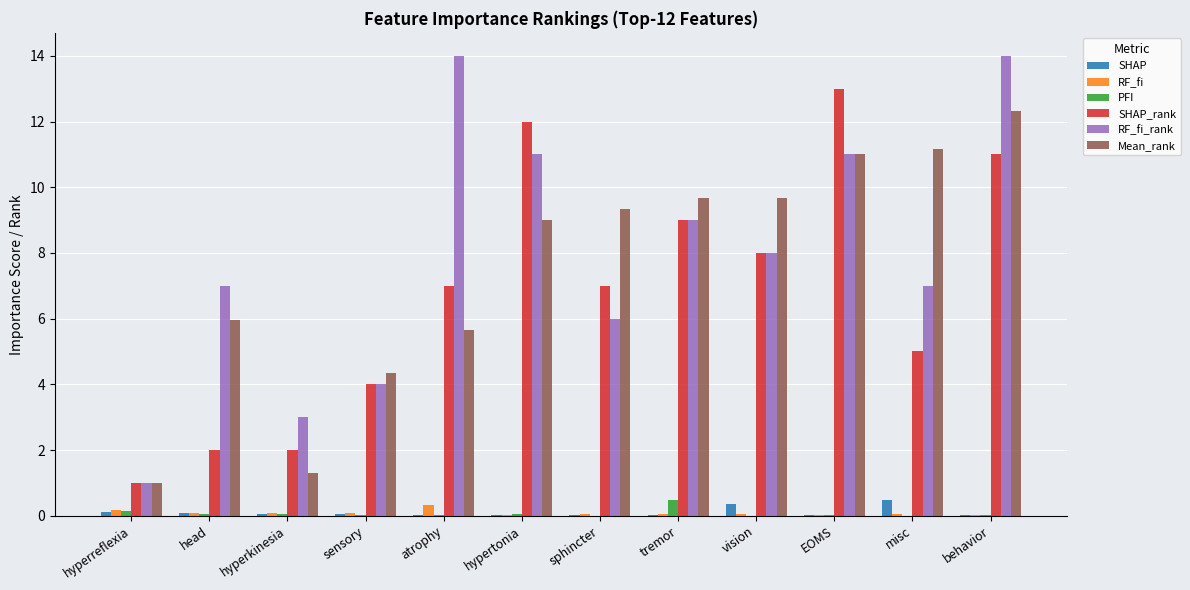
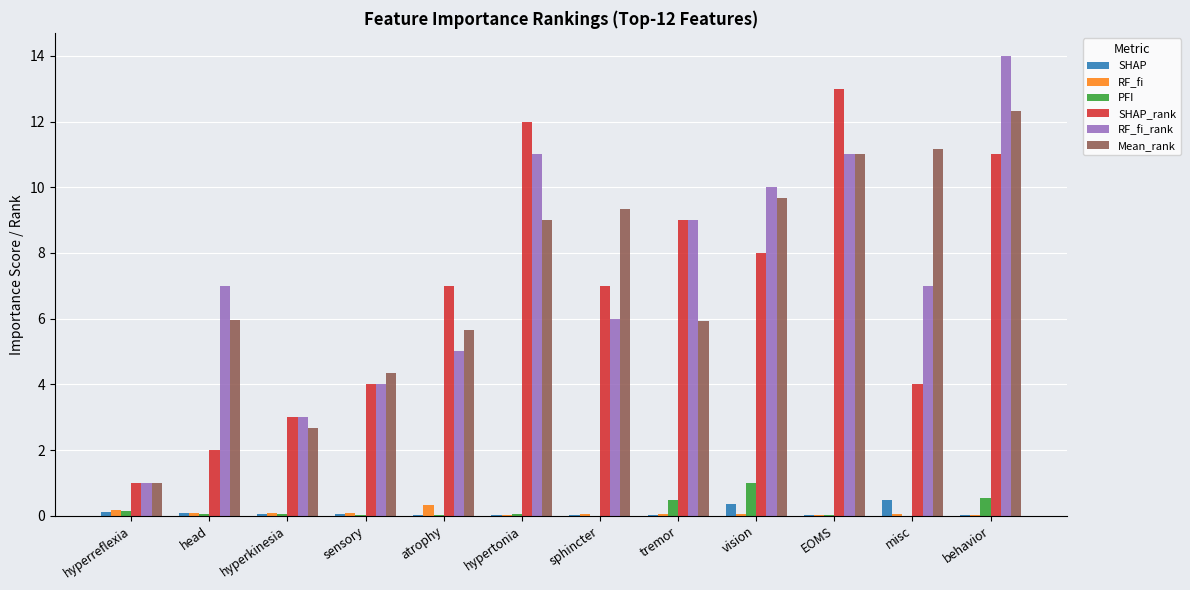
  {
    "SHAP": {
      "hyperreflexia": 0.1,
      "head": 0.1,
      "vision": 0.4,
      "misc": 0.5
    },
    "RF_fi": {
      "hyperreflexia": 0.2,
      "head": 0.1,
      "hyperkinesia": 0.1,
      "sensory": 0.1,
      "atrophy": 0.3
    },
    "PFI": {
      "hyperreflexia": 0.1,
      "tremor": 0.5,
-     "vision": 0.0,
+     "vision": 1.0,
      "misc": 0.0,
-     "behavior": 0.0
+     "behavior": 0.5
    },
    "SHAP_rank": {
      "hyperreflexia": 1,
      "head": 2,
-     "hyperkinesia": 2,
+     "hyperkinesia": 3,
      "sensory": 4,
      "atrophy": 7,
      "hypertonia": 12,
      "sphincter": 7,
      "tremor": 9,
      "vision": 8,
      "EOMS": 13,
-     "misc": 5,
+     "misc": 4,
      "behavior": 11
    },
    "RF_fi_rank": {
      "hyperreflexia": 1,
      "head": 7,
      "hyperkinesia": 3,
      "sensory": 4,
-     "atrophy": 14,
+     "atrophy": 5,
      "hypertonia": 11,
      "sphincter": 6,
      "tremor": 9,
-     "vision": 8,
+     "vision": 10,
      "EOMS": 11,
      "misc": 7,
      "behavior": 14
    },
    "Mean_rank": {
      "hyperreflexia": 1.0,
      "head": 6.0,
-     "hyperkinesia": 1.3,
+     "hyperkinesia": 2.7,
      "sensory": 4.3,
      "atrophy": 5.7,
      "hypertonia": 9.0,
      "sphincter": 9.3,
-     "tremor": 9.7,
+     "tremor": 5.9,
      "vision": 9.7,
      "EOMS": 11.0,
      "misc": 11.2,
      "behavior": 12.3
    }
  }
